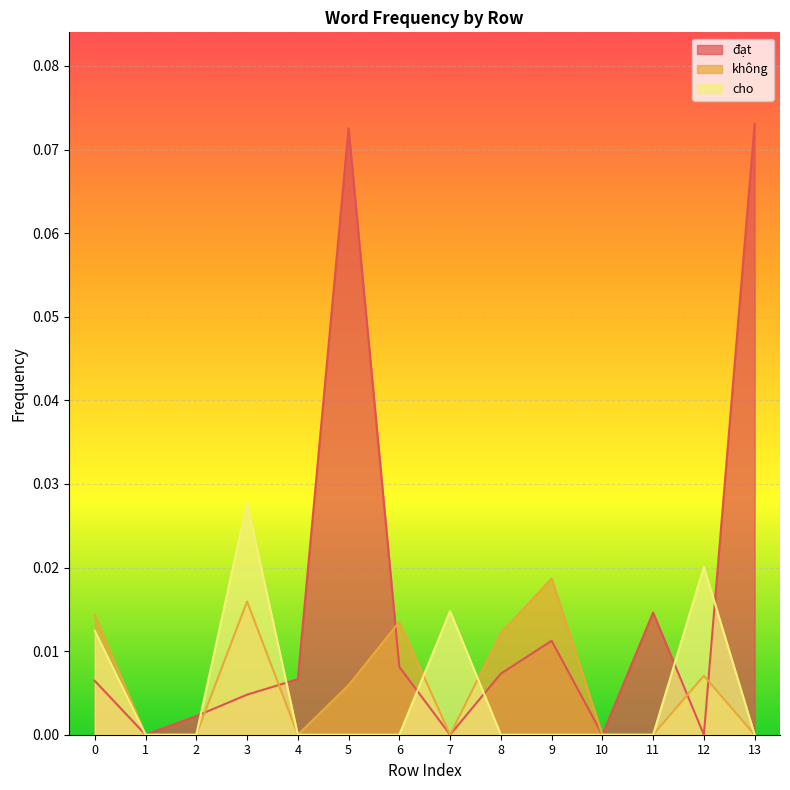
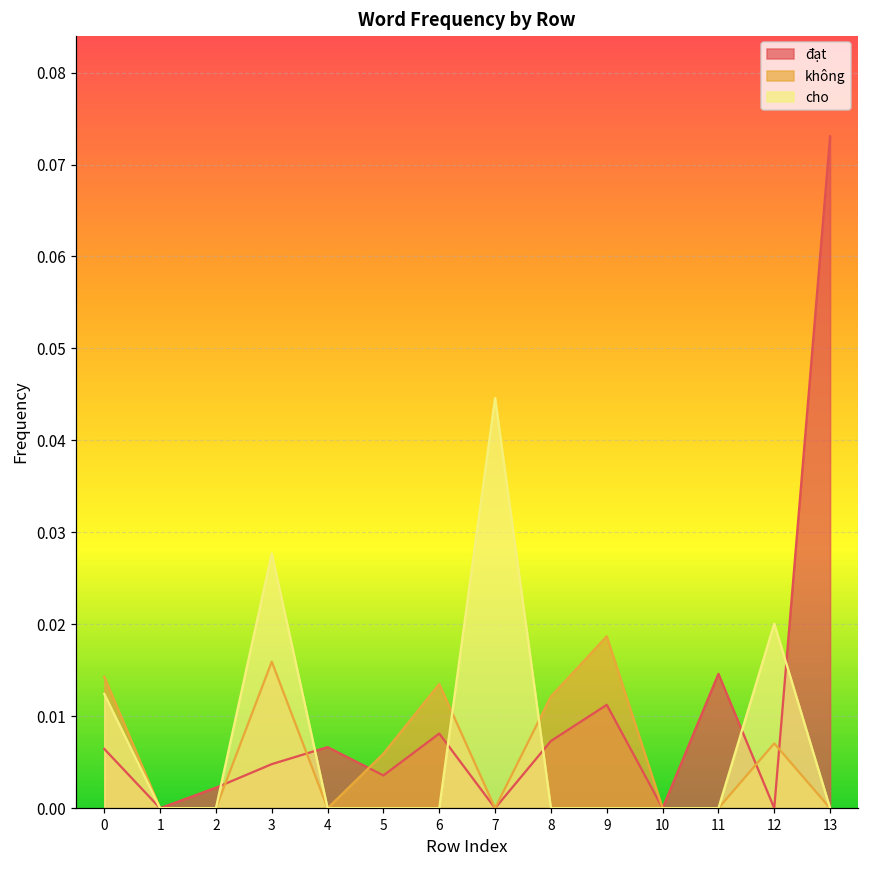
  {
    "đạt": {
      "0": 0.006,
      "2": 0.002,
      "3": 0.005,
      "4": 0.007,
-     "5": 0.073,
+     "5": 0.004,
      "6": 0.008,
      "8": 0.007,
      "9": 0.011,
      "11": 0.015,
      "12": 0.000,
      "13": 0.073
    },
    "không": {
      "0": 0.014,
      "3": 0.016,
      "5": 0.006,
      "6": 0.014,
      "8": 0.012,
      "9": 0.019,
      "12": 0.007
    },
    "cho": {
      "0": 0.012,
      "3": 0.028,
      "5": 0.000,
      "6": 0.000,
-     "7": 0.015,
+     "7": 0.045,
      "8": 0.000,
      "9": 0.000,
      "12": 0.020
    }
  }
